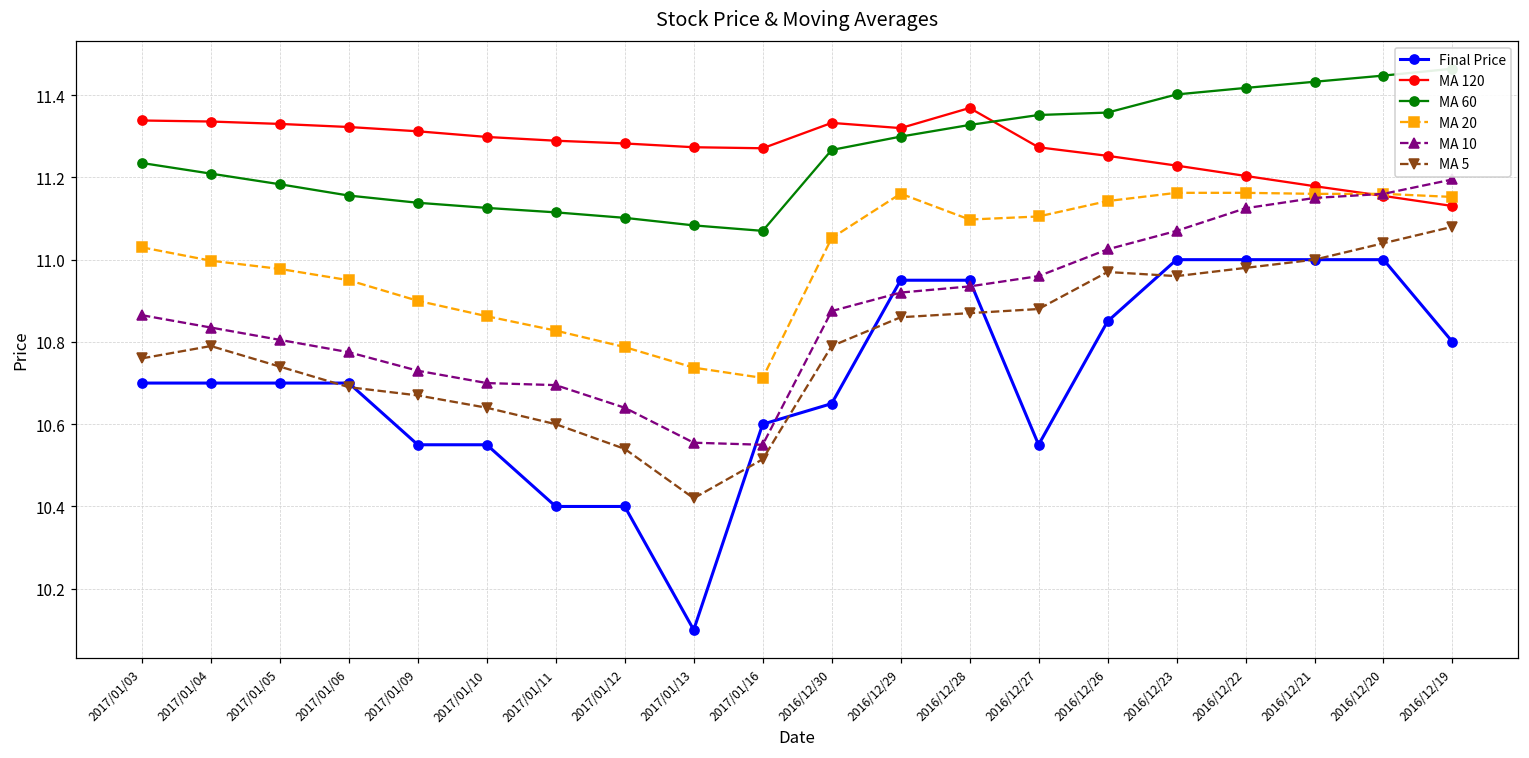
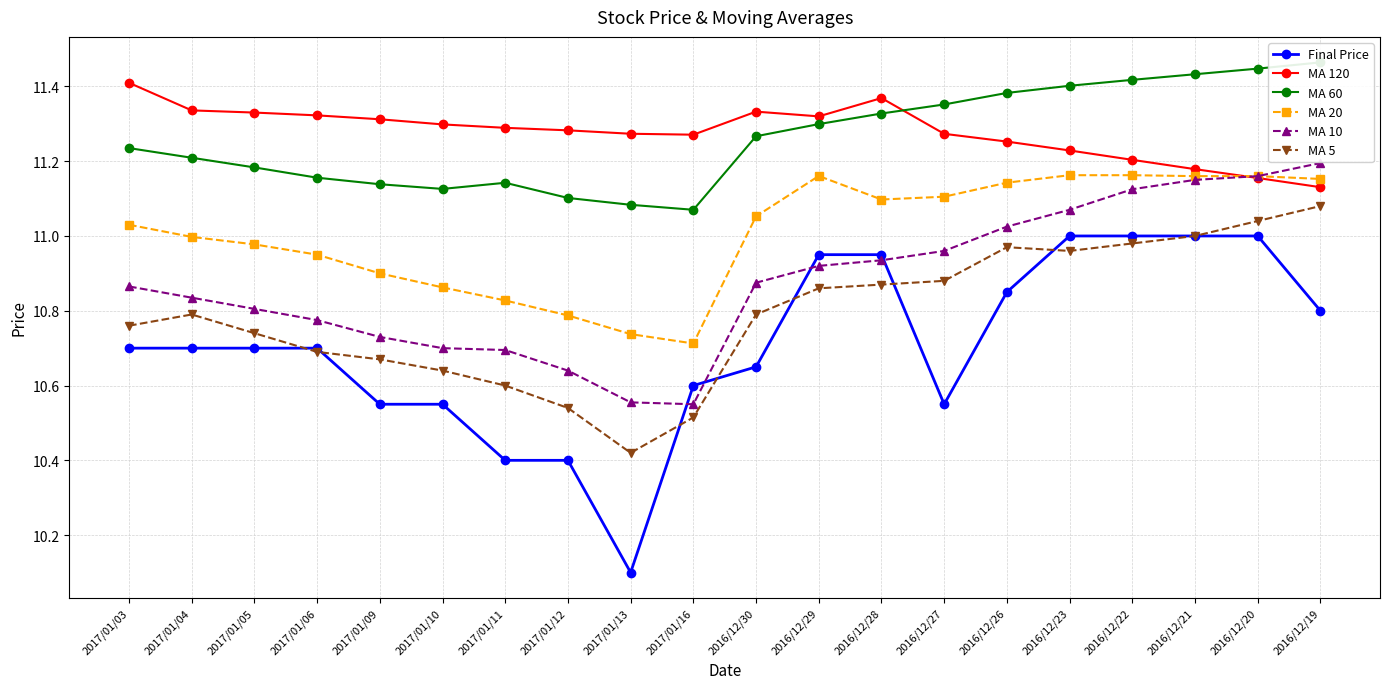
  {
    "Final Price": {
      "2017/01/03": 10.70,
      "2017/01/04": 10.70,
      "2017/01/05": 10.70,
      "2017/01/06": 10.70,
      "2017/01/09": 10.55,
      "2017/01/10": 10.55,
      "2017/01/11": 10.40,
      "2017/01/12": 10.40,
      "2017/01/13": 10.10,
      "2017/01/16": 10.60,
      "2016/12/30": 10.65,
      "2016/12/29": 10.95,
      "2016/12/28": 10.95,
      "2016/12/27": 10.55,
      "2016/12/26": 10.85,
      "2016/12/23": 11.00,
      "2016/12/22": 11.00,
      "2016/12/20": 11.00,
      "2016/12/19": 10.80
    },
    "MA 120": {
-     "2017/01/03": 11.34,
+     "2017/01/03": 11.41,
      "2017/01/04": 11.34,
      "2017/01/05": 11.33,
      "2017/01/06": 11.32,
      "2017/01/09": 11.31,
      "2017/01/10": 11.30,
      "2017/01/11": 11.29,
      "2017/01/12": 11.28,
      "2017/01/13": 11.27,
      "2017/01/16": 11.27,
      "2016/12/30": 11.33,
      "2016/12/29": 11.32,
      "2016/12/28": 11.37,
      "2016/12/27": 11.27,
      "2016/12/26": 11.25,
      "2016/12/23": 11.23,
      "2016/12/22": 11.20,
      "2016/12/21": 11.18,
      "2016/12/19": 11.13
    },
    "MA 60": {
      "2017/01/03": 11.24,
      "2017/01/04": 11.21,
      "2017/01/05": 11.18,
      "2017/01/06": 11.16,
      "2017/01/09": 11.14,
      "2017/01/10": 11.13,
-     "2017/01/11": 11.12,
+     "2017/01/11": 11.14,
      "2017/01/12": 11.10,
      "2017/01/13": 11.08,
      "2017/01/16": 11.07,
      "2016/12/30": 11.27,
      "2016/12/29": 11.30,
      "2016/12/28": 11.33,
      "2016/12/27": 11.35,
-     "2016/12/26": 11.36,
+     "2016/12/26": 11.38,
      "2016/12/23": 11.40,
      "2016/12/22": 11.42,
      "2016/12/21": 11.43,
      "2016/12/20": 11.45
    },
    "MA 20": {
      "2017/01/03": 11.03,
      "2017/01/04": 11.00,
      "2017/01/05": 10.98,
      "2017/01/06": 10.95,
      "2017/01/09": 10.90,
      "2017/01/10": 10.86,
      "2017/01/11": 10.83,
      "2017/01/12": 10.79,
      "2017/01/13": 10.74,
      "2017/01/16": 10.71,
      "2016/12/30": 11.05,
      "2016/12/29": 11.16,
      "2016/12/28": 11.10,
      "2016/12/27": 11.11,
      "2016/12/26": 11.14,
      "2016/12/23": 11.16,
      "2016/12/22": 11.16,
      "2016/12/21": 11.16,
      "2016/12/19": 11.15
    },
    "MA 10": {
      "2017/01/03": 10.86,
      "2017/01/04": 10.83,
      "2017/01/05": 10.81,
      "2017/01/06": 10.78,
      "2017/01/09": 10.73,
      "2017/01/10": 10.70,
      "2017/01/11": 10.70,
      "2017/01/12": 10.64,
      "2017/01/13": 10.56,
      "2017/01/16": 10.55,
      "2016/12/30": 10.87,
      "2016/12/29": 10.92,
      "2016/12/28": 10.94,
      "2016/12/27": 10.96,
      "2016/12/26": 11.02,
      "2016/12/23": 11.07,
      "2016/12/22": 11.12,
      "2016/12/21": 11.15,
      "2016/12/19": 11.19
    },
    "MA 5": {
      "2017/01/03": 10.76,
      "2017/01/04": 10.79,
      "2017/01/05": 10.74,
      "2017/01/06": 10.69,
      "2017/01/09": 10.67,
      "2017/01/10": 10.64,
      "2017/01/11": 10.60,
      "2017/01/12": 10.54,
      "2017/01/13": 10.42,
      "2017/01/16": 10.51,
      "2016/12/30": 10.79,
      "2016/12/29": 10.86,
      "2016/12/28": 10.87,
      "2016/12/27": 10.88,
      "2016/12/26": 10.97,
      "2016/12/23": 10.96,
      "2016/12/22": 10.98,
      "2016/12/20": 11.04,
      "2016/12/19": 11.08
    }
  }
